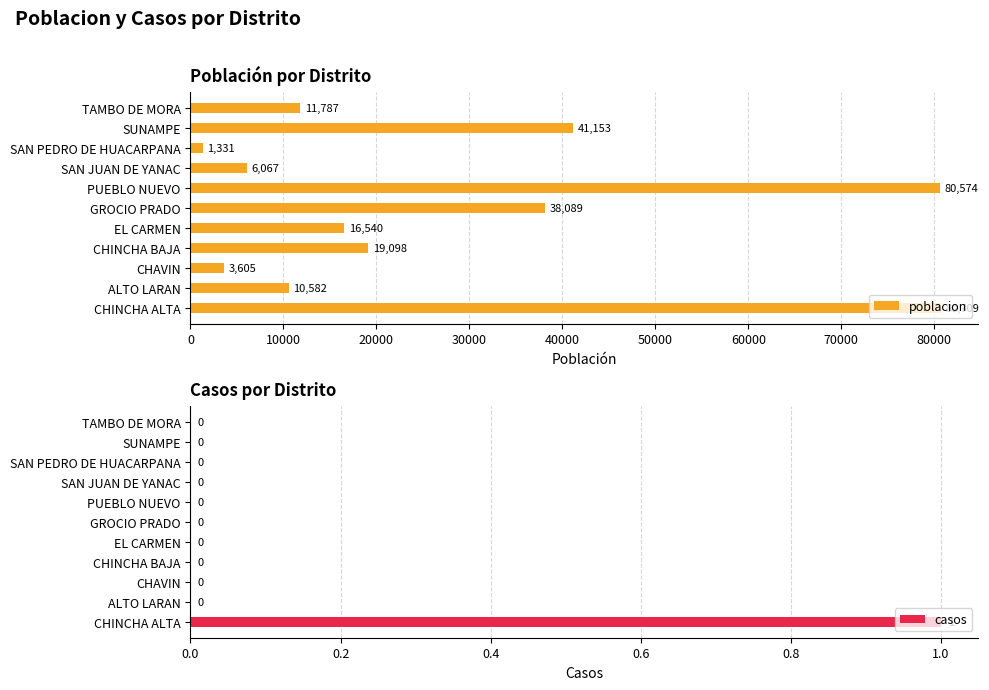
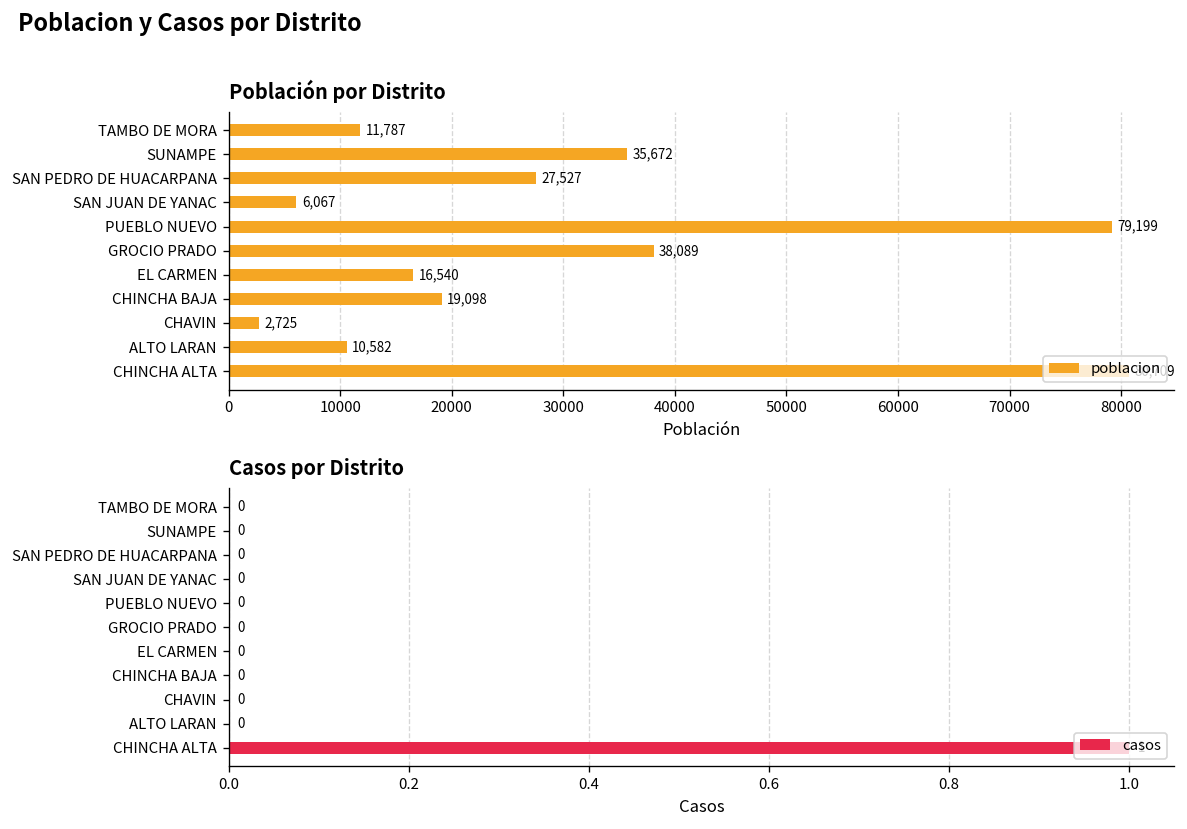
  {
    "Población por Distrito": {
      "TAMBO DE MORA": "11,787",
-     "SUNAMPE": "41,153",
-     "SAN PEDRO DE HUACARPANA": "1,331",
+     "SUNAMPE": "35,672",
+     "SAN PEDRO DE HUACARPANA": "27,527",
      "SAN JUAN DE YANAC": "6,067",
-     "PUEBLO NUEVO": "80,574",
+     "PUEBLO NUEVO": "79,199",
      "GROCIO PRADO": "38,089",
      "EL CARMEN": "16,540",
      "CHINCHA BAJA": "19,098",
-     "CHAVIN": "3,605",
+     "CHAVIN": "2,725",
      "ALTO LARAN": "10,582"
    },
    "Casos por Distrito": {
      "TAMBO DE MORA": "0",
      "SUNAMPE": "0",
      "SAN PEDRO DE HUACARPANA": "0",
      "SAN JUAN DE YANAC": "0",
      "PUEBLO NUEVO": "0",
      "GROCIO PRADO": "0",
      "EL CARMEN": "0",
      "CHINCHA BAJA": "0",
      "CHAVIN": "0",
      "ALTO LARAN": "0"
    }
  }
